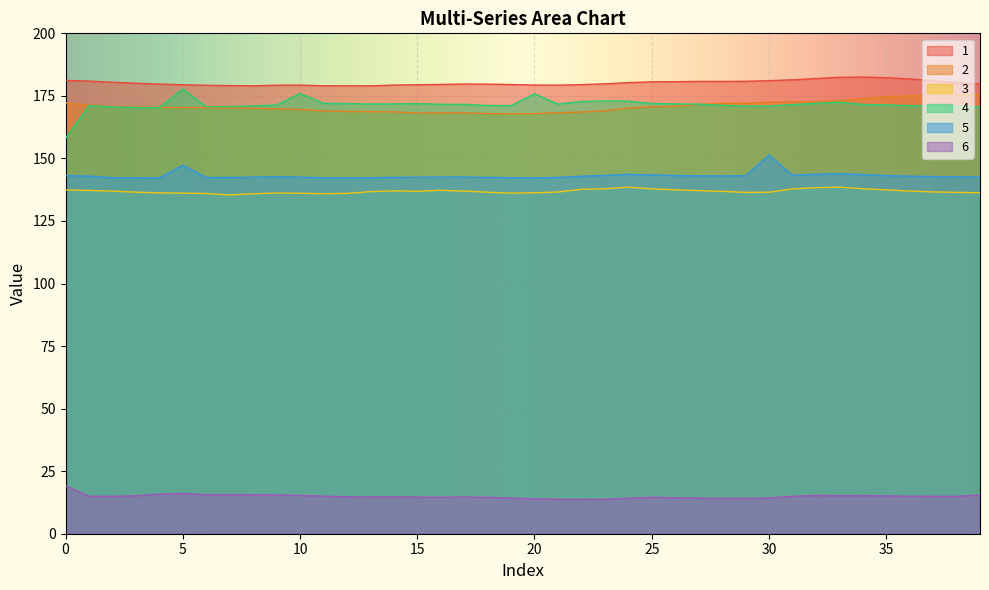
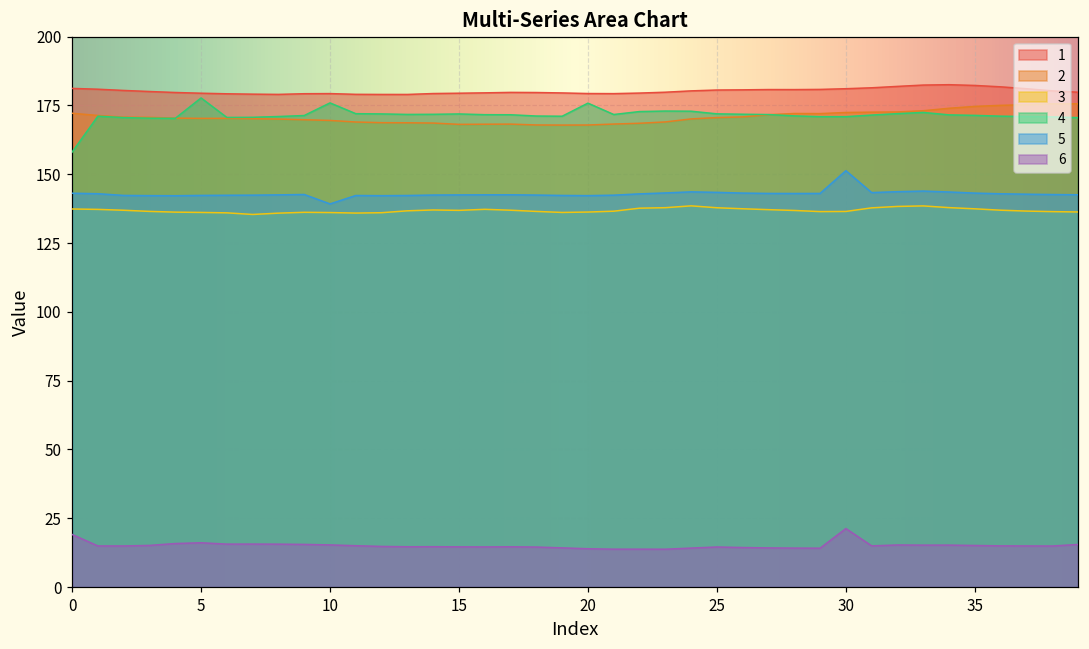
  {
    "4": {
      "0": 158,
      "5": 178,
      "10": 176,
      "15": 172,
      "20": 176,
      "25": 172,
      "30": 171,
      "35": 171
    },
    "5": {
      "0": 143,
-     "5": 147,
-     "10": 143,
+     "5": 142,
+     "10": 139,
      "15": 143,
      "20": 142,
      "25": 143,
      "30": 151,
      "35": 143
    },
    "6": {
      "0": 19,
      "5": 16,
      "10": 15,
      "15": 15,
      "20": 14,
      "25": 15,
-     "30": 14,
+     "30": 21,
      "35": 15
    }
  }
